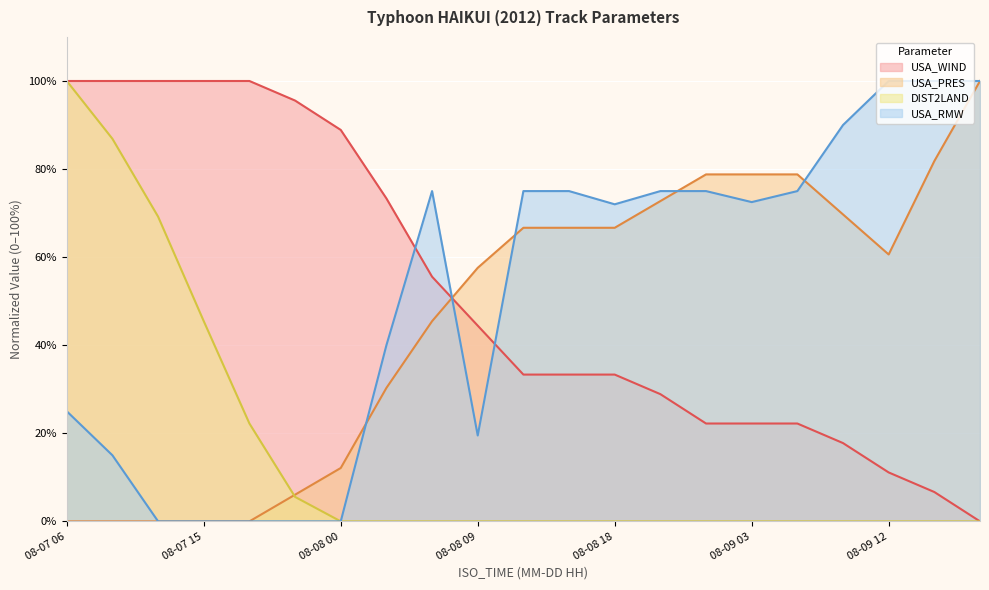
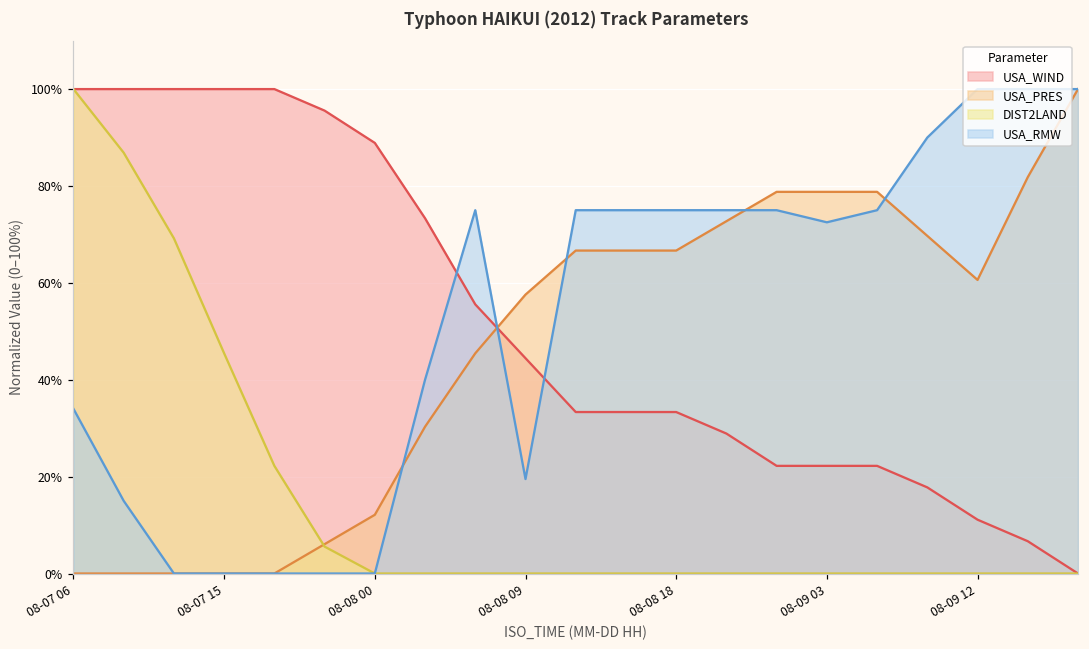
  {
    "USA_RMW": {
-     "08-07 06": "25%",
+     "08-07 06": "34%",
      "08-08 09": "19%",
-     "08-08 18": "72%",
+     "08-08 18": "75%",
      "08-09 03": "73%"
    }
  }
